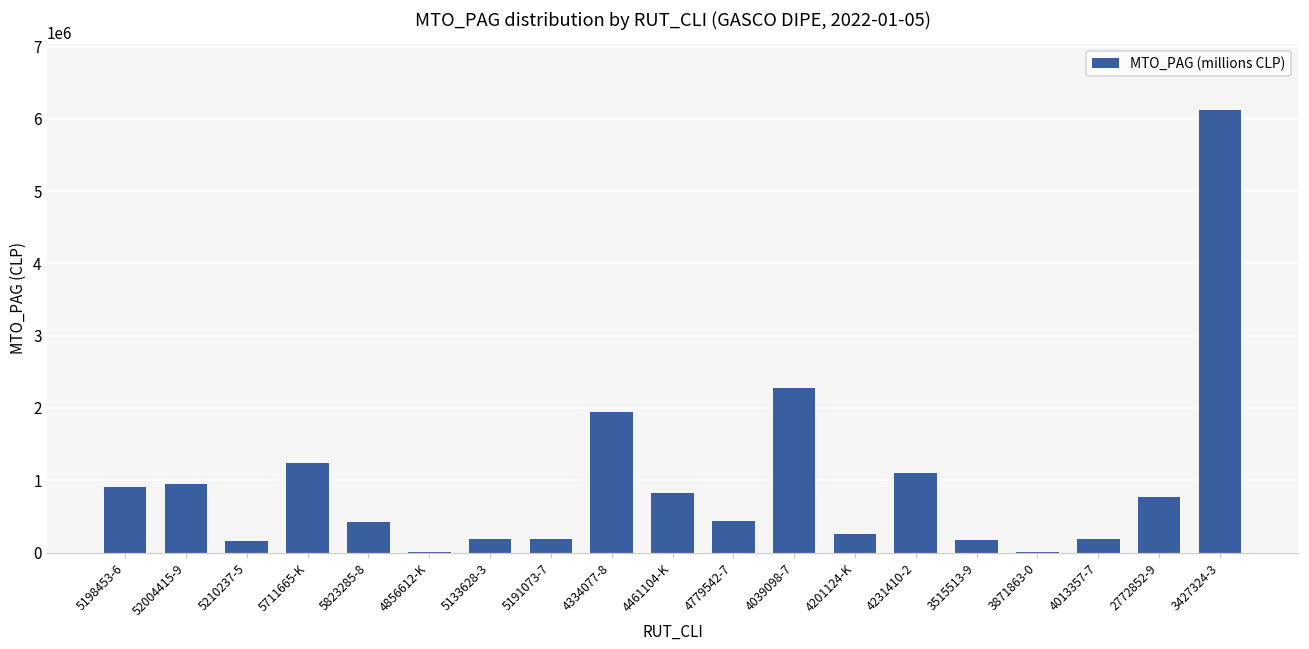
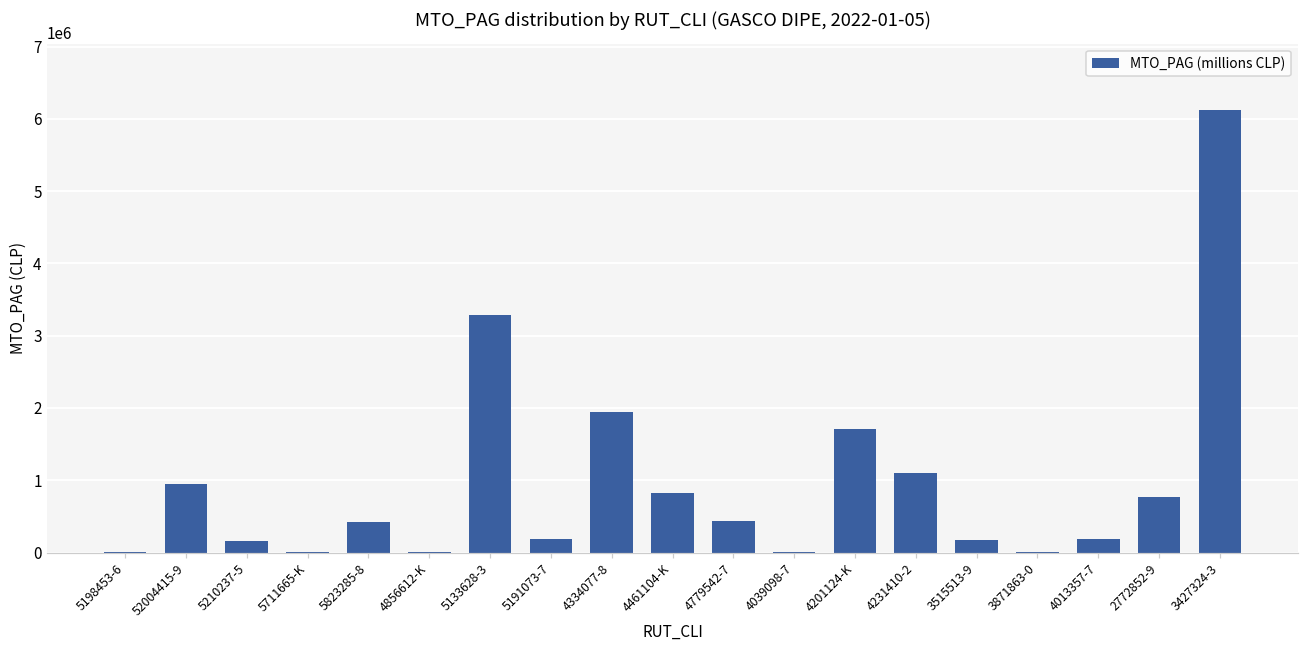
  {
-   "5198453-6": 900000,
+   "5198453-6": 0,
    "52004415-9": 900000,
    "5210237-5": 200000,
-   "5711665-K": 1200000,
+   "5711665-K": 0,
    "5823285-8": 400000,
-   "5133628-3": 200000,
+   "5133628-3": 3300000,
    "5191073-7": 200000,
    "4334077-8": 1900000,
    "4461104-K": 800000,
    "4779542-7": 400000,
-   "4039098-7": 2300000,
-   "4201124-K": 300000,
+   "4039098-7": 0,
+   "4201124-K": 1700000,
    "4231410-2": 1100000,
    "3515513-9": 200000,
    "4013357-7": 200000,
    "2772852-9": 800000,
    "3427324-3": 6100000
  }
